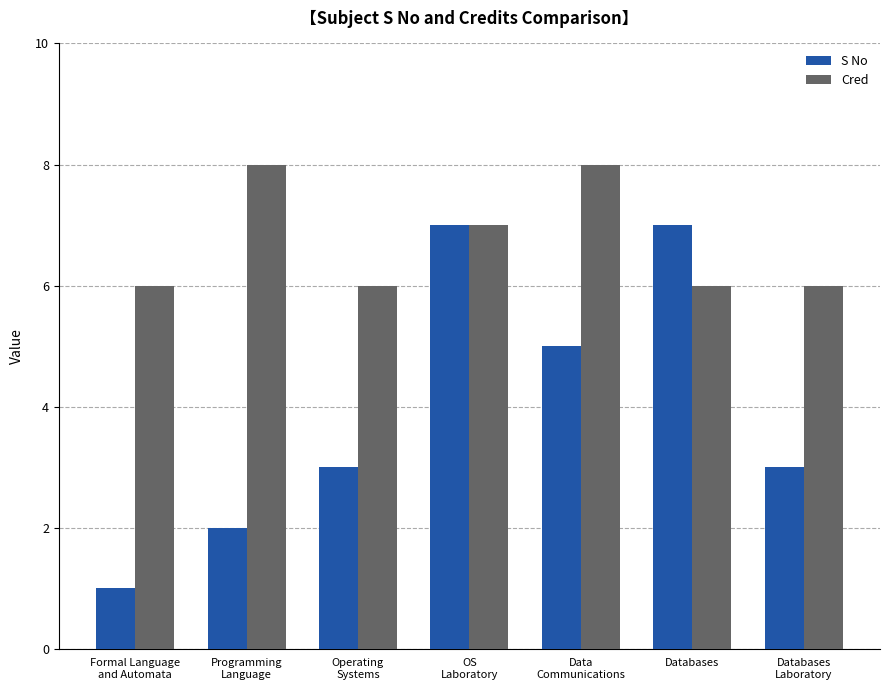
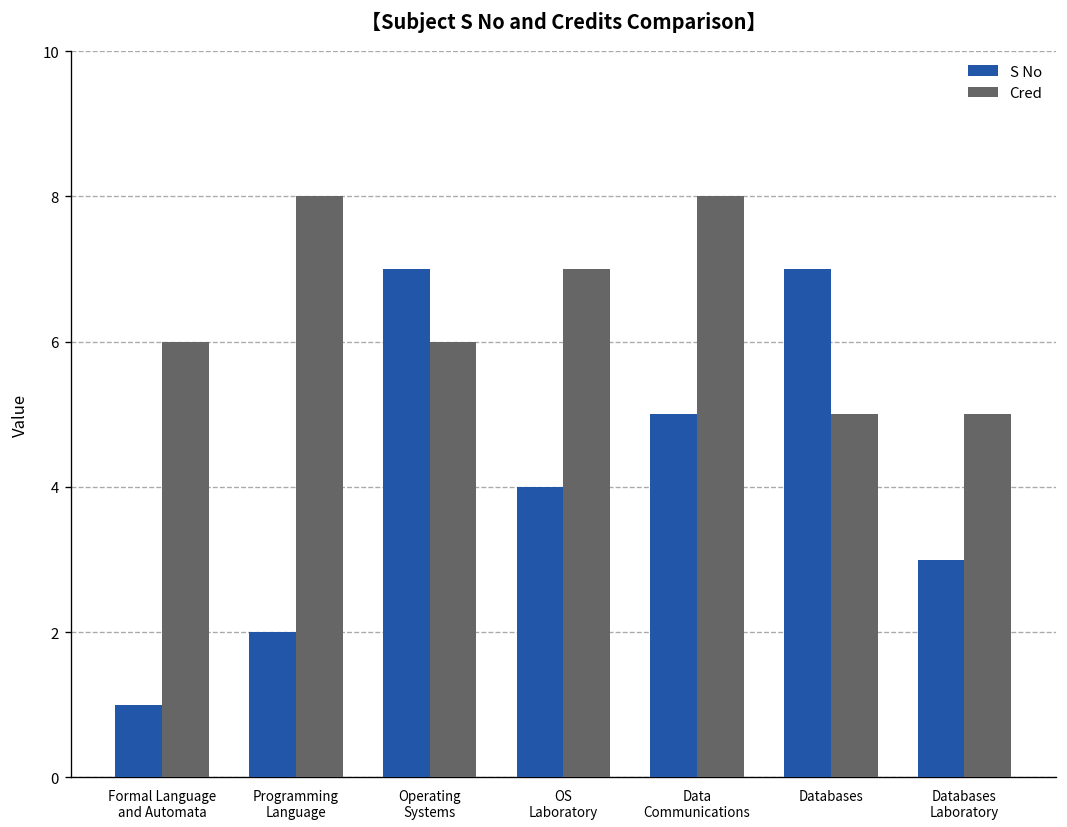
  {
    "S No": {
      "Formal Language and Automata": 1,
      "Programming Language": 2,
-     "Operating Systems": 3,
-     "OS Laboratory": 7,
+     "Operating Systems": 7,
+     "OS Laboratory": 4,
      "Data Communications": 5,
      "Databases": 7,
      "Databases Laboratory": 3
    },
    "Cred": {
      "Formal Language and Automata": 6,
      "Programming Language": 8,
      "Operating Systems": 6,
      "OS Laboratory": 7,
      "Data Communications": 8,
-     "Databases": 6,
-     "Databases Laboratory": 6
+     "Databases": 5,
+     "Databases Laboratory": 5
    }
  }
